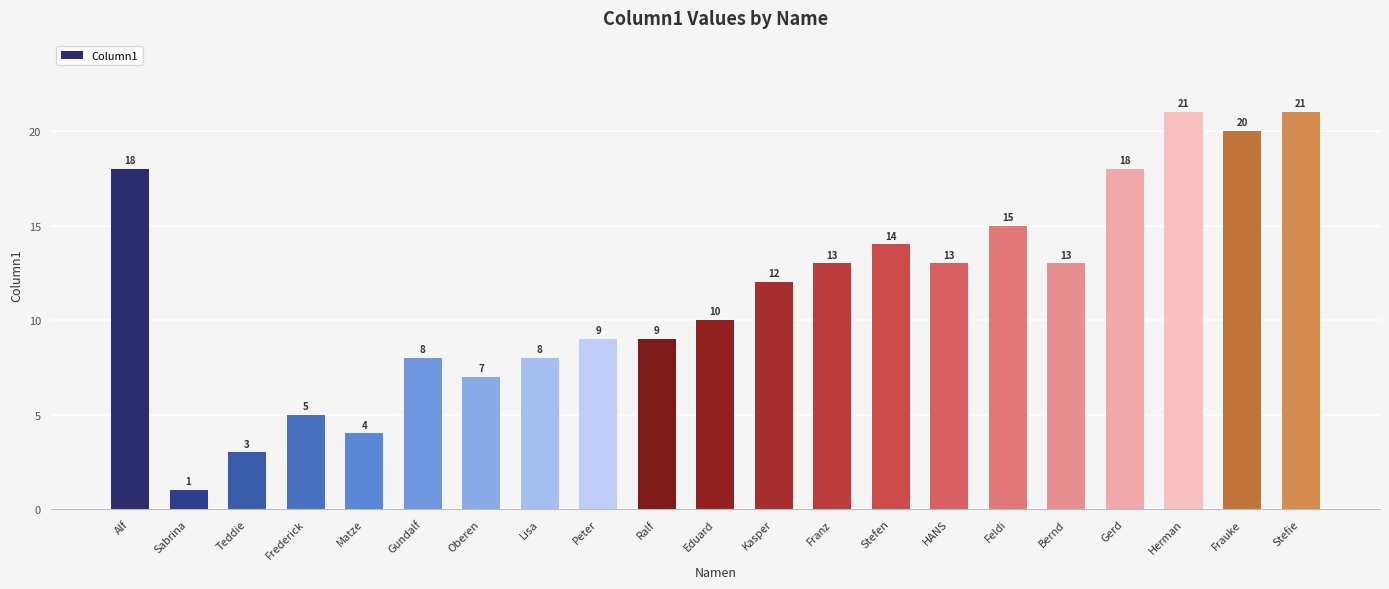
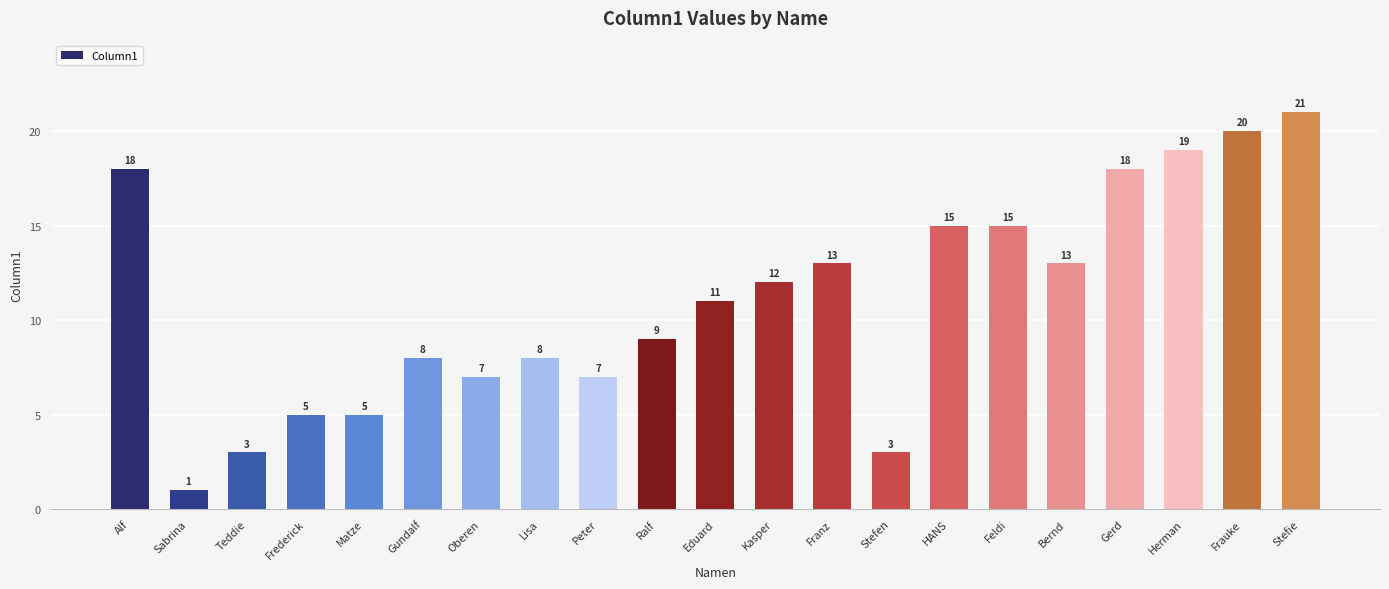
  {
    "Alf": 18,
    "Sabrina": 1,
    "Teddie": 3,
    "Frederick": 5,
-   "Matze": 4,
+   "Matze": 5,
    "Gundalf": 8,
    "Oberen": 7,
    "Lisa": 8,
-   "Peter": 9,
+   "Peter": 7,
    "Ralf": 9,
-   "Eduard": 10,
+   "Eduard": 11,
    "Kasper": 12,
    "Franz": 13,
-   "Stefen": 14,
-   "HANS": 13,
+   "Stefen": 3,
+   "HANS": 15,
    "Feldi": 15,
    "Bernd": 13,
    "Gerd": 18,
-   "Herman": 21,
+   "Herman": 19,
    "Frauke": 20,
    "Stefie": 21
  }
